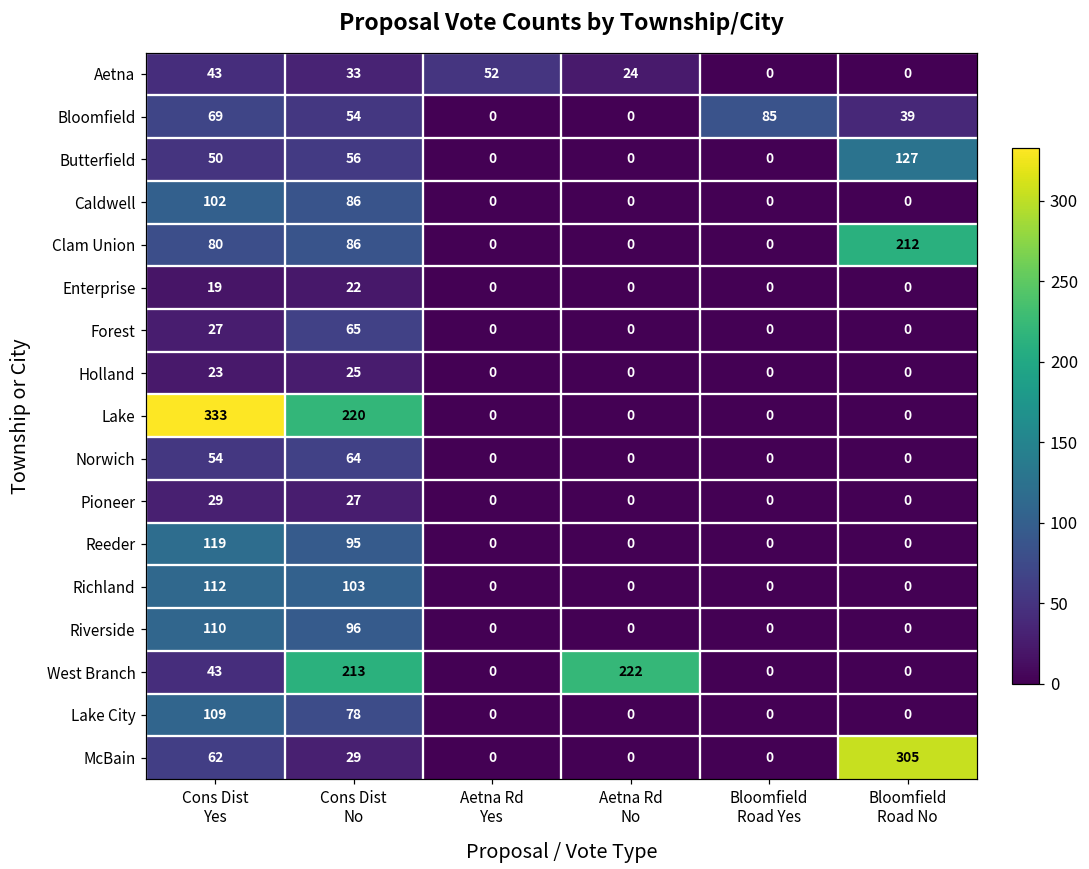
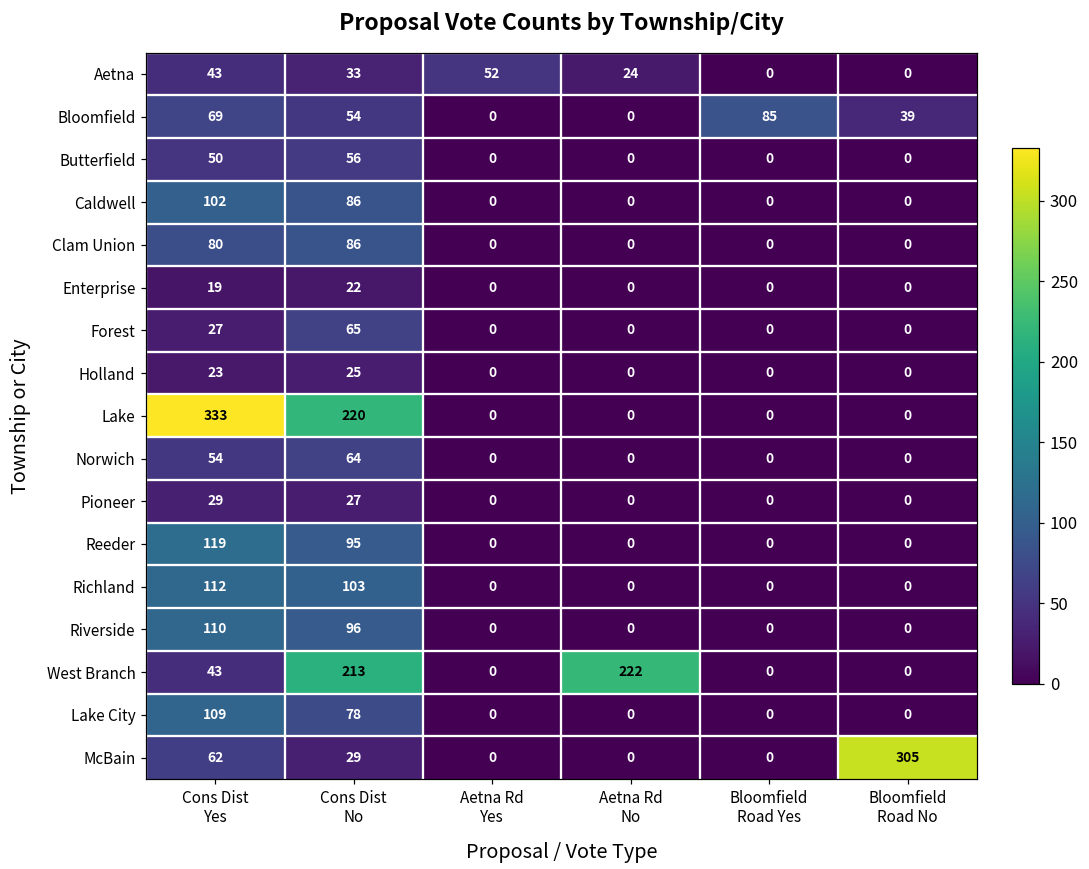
  {
    "Aetna": {
      "Cons Dist Yes": 43,
      "Cons Dist No": 33,
      "Aetna Rd Yes": 52,
      "Aetna Rd No": 24,
      "Bloomfield Road Yes": 0,
      "Bloomfield Road No": 0
    },
    "Bloomfield": {
      "Cons Dist Yes": 69,
      "Cons Dist No": 54,
      "Aetna Rd Yes": 0,
      "Aetna Rd No": 0,
      "Bloomfield Road Yes": 85,
      "Bloomfield Road No": 39
    },
    "Butterfield": {
      "Cons Dist Yes": 50,
      "Cons Dist No": 56,
      "Aetna Rd Yes": 0,
      "Aetna Rd No": 0,
      "Bloomfield Road Yes": 0,
-     "Bloomfield Road No": 127
+     "Bloomfield Road No": 0
    },
    "Caldwell": {
      "Cons Dist Yes": 102,
      "Cons Dist No": 86,
      "Aetna Rd Yes": 0,
      "Aetna Rd No": 0,
      "Bloomfield Road Yes": 0,
      "Bloomfield Road No": 0
    },
    "Clam Union": {
      "Cons Dist Yes": 80,
      "Cons Dist No": 86,
      "Aetna Rd Yes": 0,
      "Aetna Rd No": 0,
      "Bloomfield Road Yes": 0,
-     "Bloomfield Road No": 212
+     "Bloomfield Road No": 0
    },
    "Enterprise": {
      "Cons Dist Yes": 19,
      "Cons Dist No": 22,
      "Aetna Rd Yes": 0,
      "Aetna Rd No": 0,
      "Bloomfield Road Yes": 0,
      "Bloomfield Road No": 0
    },
    "Forest": {
      "Cons Dist Yes": 27,
      "Cons Dist No": 65,
      "Aetna Rd Yes": 0,
      "Aetna Rd No": 0,
      "Bloomfield Road Yes": 0,
      "Bloomfield Road No": 0
    },
    "Holland": {
      "Cons Dist Yes": 23,
      "Cons Dist No": 25,
      "Aetna Rd Yes": 0,
      "Aetna Rd No": 0,
      "Bloomfield Road Yes": 0,
      "Bloomfield Road No": 0
    },
    "Lake": {
      "Cons Dist Yes": 333,
      "Cons Dist No": 220,
      "Aetna Rd Yes": 0,
      "Aetna Rd No": 0,
      "Bloomfield Road Yes": 0,
      "Bloomfield Road No": 0
    },
    "Norwich": {
      "Cons Dist Yes": 54,
      "Cons Dist No": 64,
      "Aetna Rd Yes": 0,
      "Aetna Rd No": 0,
      "Bloomfield Road Yes": 0,
      "Bloomfield Road No": 0
    },
    "Pioneer": {
      "Cons Dist Yes": 29,
      "Cons Dist No": 27,
      "Aetna Rd Yes": 0,
      "Aetna Rd No": 0,
      "Bloomfield Road Yes": 0,
      "Bloomfield Road No": 0
    },
    "Reeder": {
      "Cons Dist Yes": 119,
      "Cons Dist No": 95,
      "Aetna Rd Yes": 0,
      "Aetna Rd No": 0,
      "Bloomfield Road Yes": 0,
      "Bloomfield Road No": 0
    },
    "Richland": {
      "Cons Dist Yes": 112,
      "Cons Dist No": 103,
      "Aetna Rd Yes": 0,
      "Aetna Rd No": 0,
      "Bloomfield Road Yes": 0,
      "Bloomfield Road No": 0
    },
    "Riverside": {
      "Cons Dist Yes": 110,
      "Cons Dist No": 96,
      "Aetna Rd Yes": 0,
      "Aetna Rd No": 0,
      "Bloomfield Road Yes": 0,
      "Bloomfield Road No": 0
    },
    "West Branch": {
      "Cons Dist Yes": 43,
      "Cons Dist No": 213,
      "Aetna Rd Yes": 0,
      "Aetna Rd No": 222,
      "Bloomfield Road Yes": 0,
      "Bloomfield Road No": 0
    },
    "Lake City": {
      "Cons Dist Yes": 109,
      "Cons Dist No": 78,
      "Aetna Rd Yes": 0,
      "Aetna Rd No": 0,
      "Bloomfield Road Yes": 0,
      "Bloomfield Road No": 0
    },
    "McBain": {
      "Cons Dist Yes": 62,
      "Cons Dist No": 29,
      "Aetna Rd Yes": 0,
      "Aetna Rd No": 0,
      "Bloomfield Road Yes": 0,
      "Bloomfield Road No": 305
    }
  }
